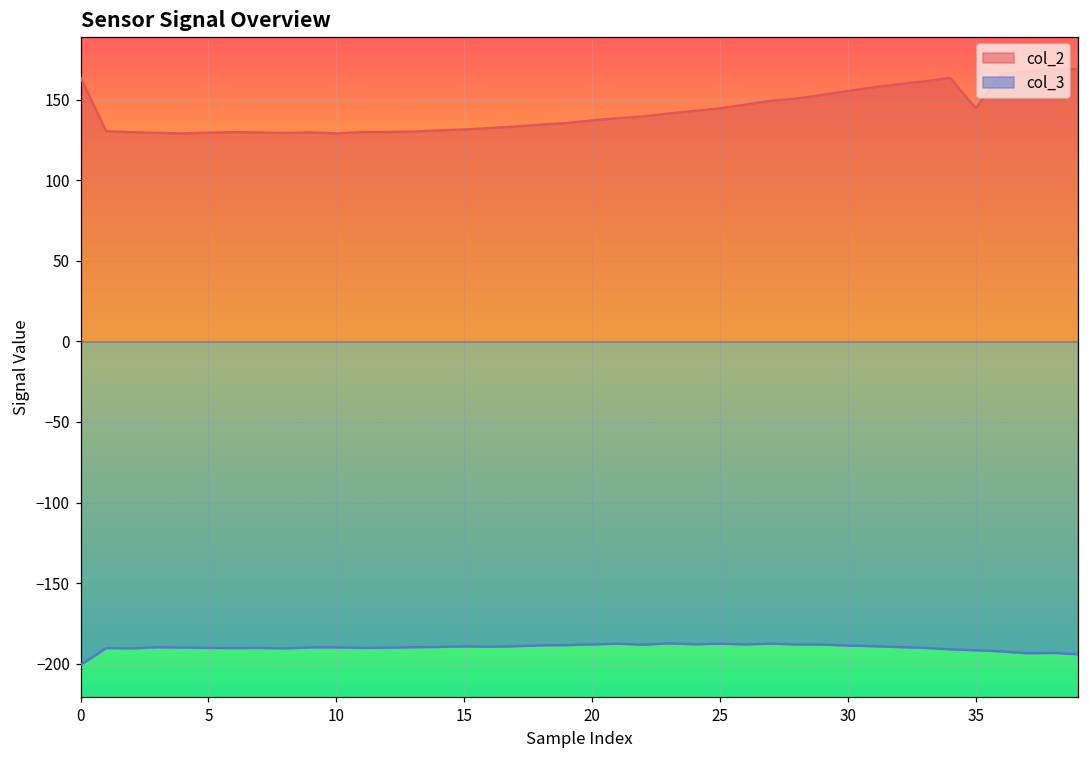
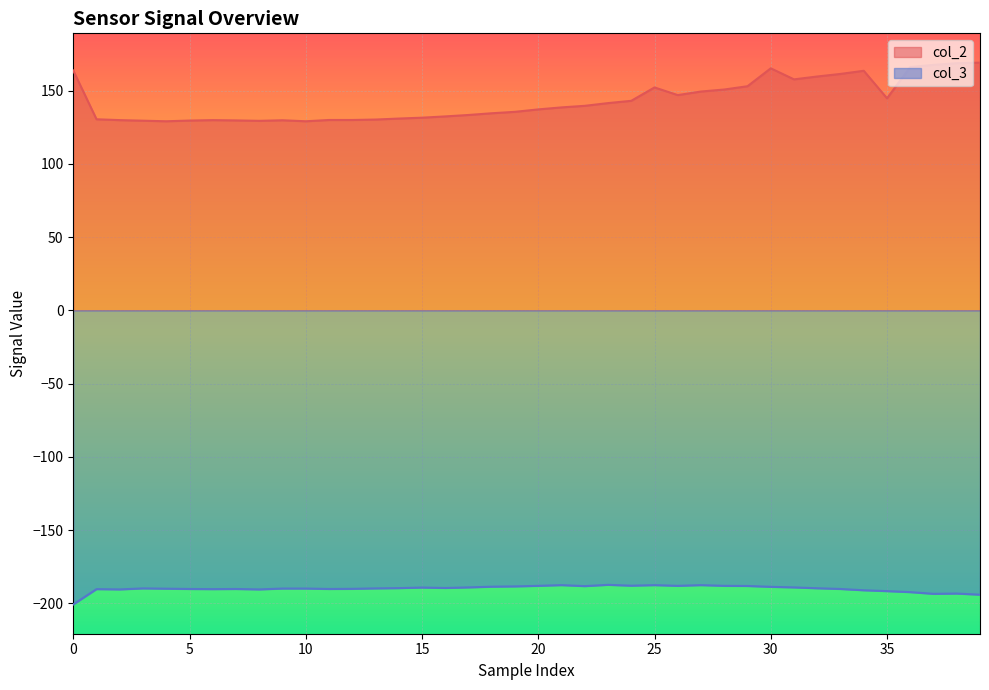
  {
    "col_2": {
      "0": 164,
      "5": 130,
      "10": 129,
      "15": 132,
      "20": 137,
-     "25": 145,
-     "30": 155,
+     "25": 152,
+     "30": 165,
      "35": 145
    }
  }
